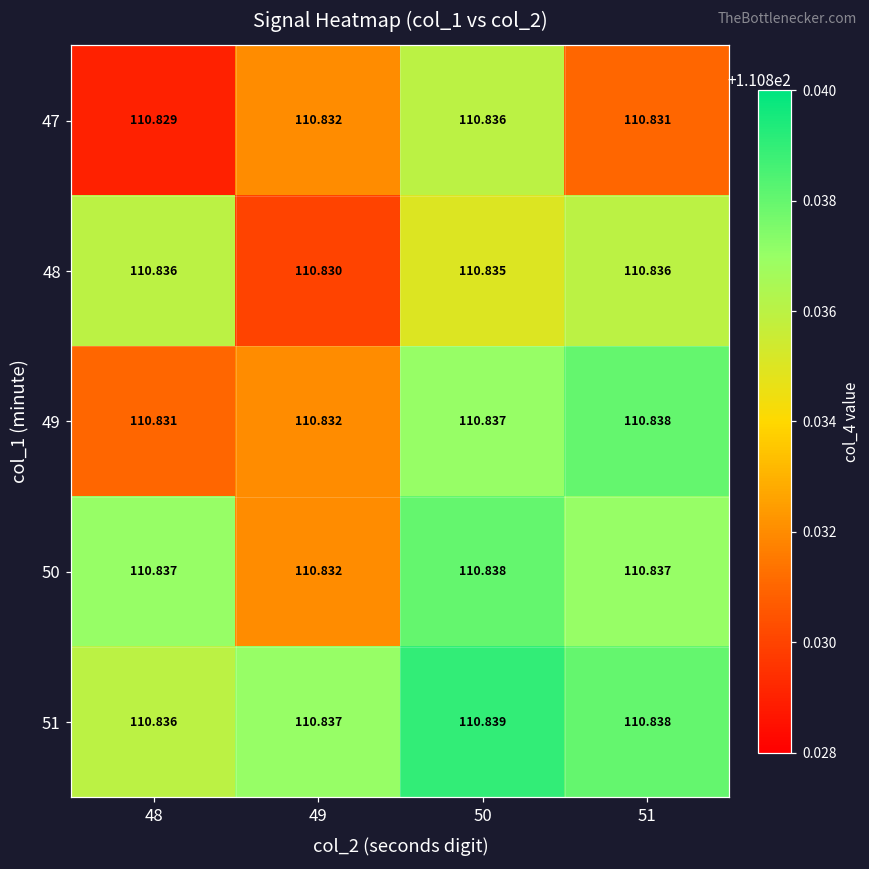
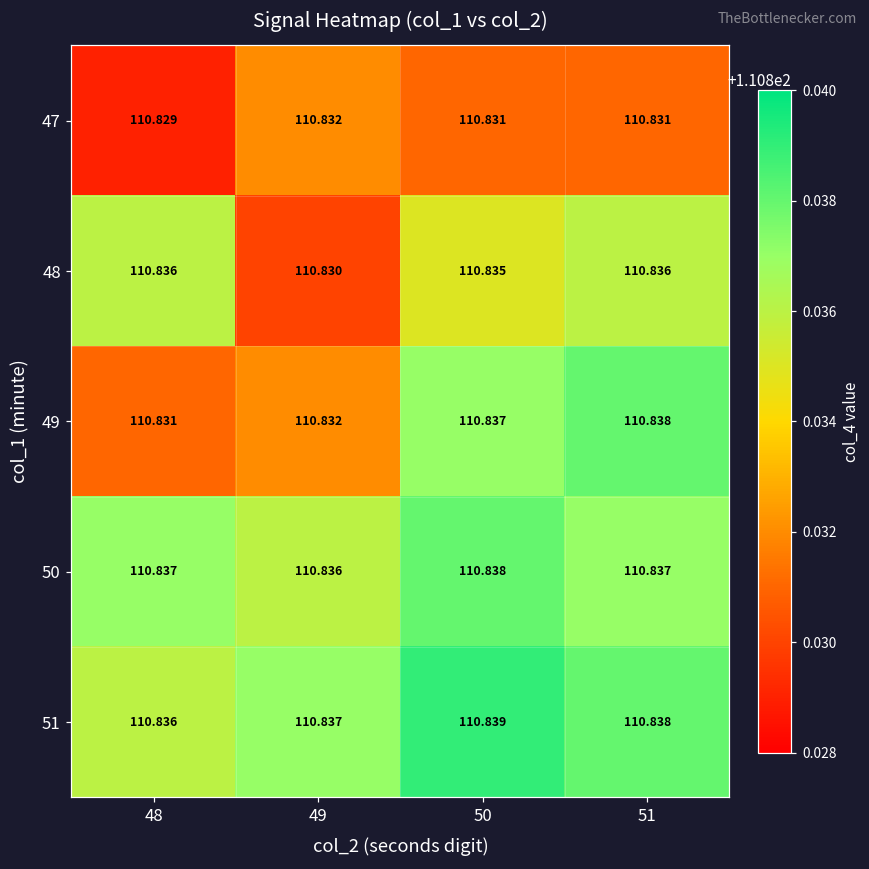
  {
    "47": {
      "48": 110.829,
      "49": 110.832,
-     "50": 110.836,
+     "50": 110.831,
      "51": 110.831
    },
    "48": {
      "48": 110.836,
      "49": 110.830,
      "50": 110.835,
      "51": 110.836
    },
    "49": {
      "48": 110.831,
      "49": 110.832,
      "50": 110.837,
      "51": 110.838
    },
    "50": {
      "48": 110.837,
-     "49": 110.832,
+     "49": 110.836,
      "50": 110.838,
      "51": 110.837
    },
    "51": {
      "48": 110.836,
      "49": 110.837,
      "50": 110.839,
      "51": 110.838
    }
  }
